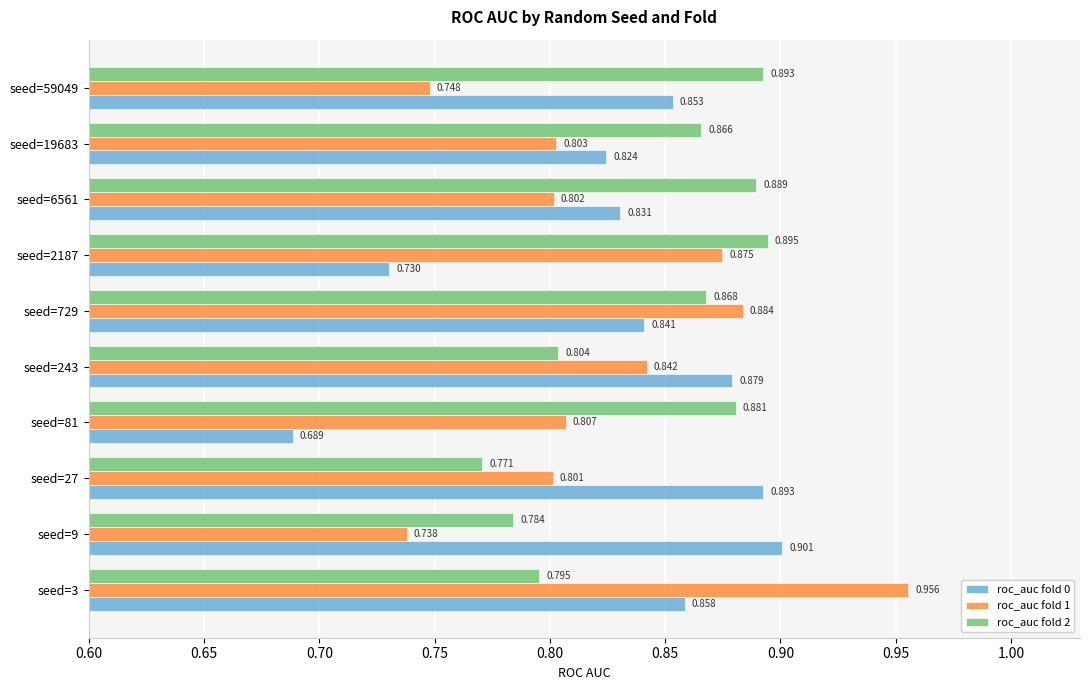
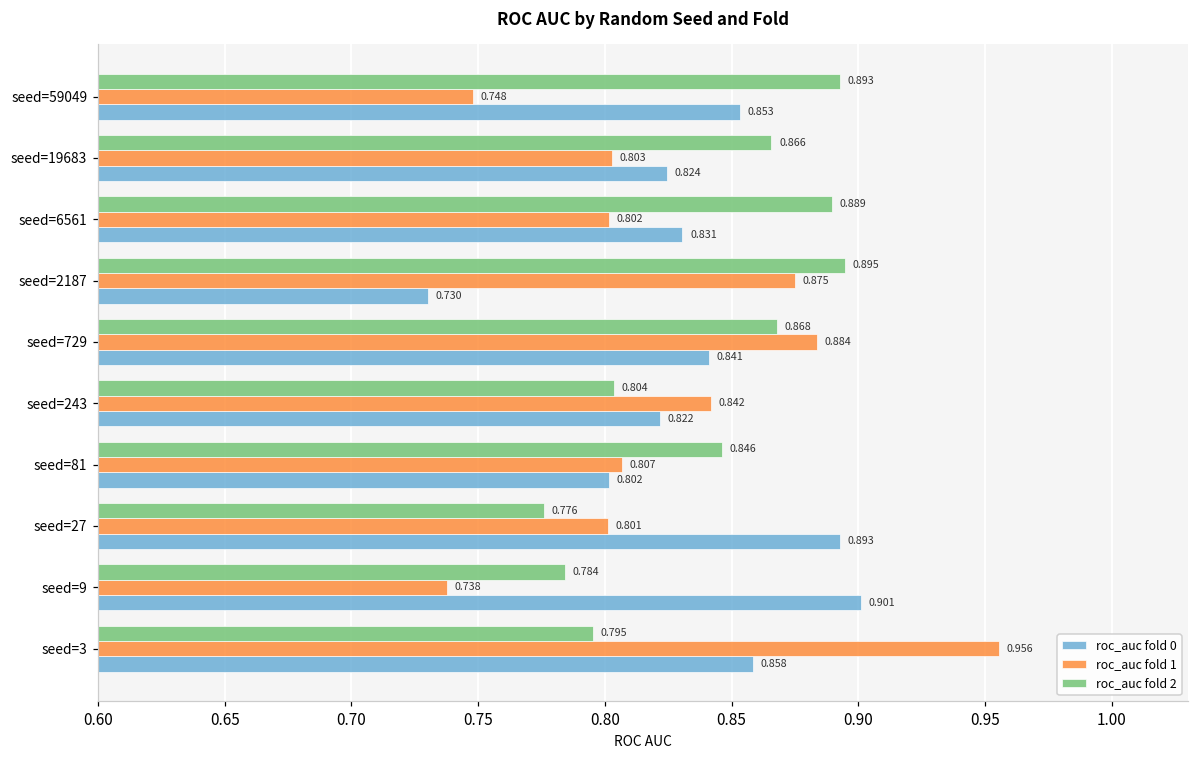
  {
    "roc_auc fold 0": {
      "seed=59049": 0.853,
      "seed=19683": 0.824,
      "seed=6561": 0.831,
      "seed=2187": 0.730,
      "seed=729": 0.841,
-     "seed=243": 0.879,
-     "seed=81": 0.689,
+     "seed=243": 0.822,
+     "seed=81": 0.802,
      "seed=27": 0.893,
      "seed=9": 0.901,
      "seed=3": 0.858
    },
    "roc_auc fold 1": {
      "seed=59049": 0.748,
      "seed=19683": 0.803,
      "seed=6561": 0.802,
      "seed=2187": 0.875,
      "seed=729": 0.884,
      "seed=243": 0.842,
      "seed=81": 0.807,
      "seed=27": 0.801,
      "seed=9": 0.738,
      "seed=3": 0.956
    },
    "roc_auc fold 2": {
      "seed=59049": 0.893,
      "seed=19683": 0.866,
      "seed=6561": 0.889,
      "seed=2187": 0.895,
      "seed=729": 0.868,
      "seed=243": 0.804,
-     "seed=81": 0.881,
-     "seed=27": 0.771,
+     "seed=81": 0.846,
+     "seed=27": 0.776,
      "seed=9": 0.784,
      "seed=3": 0.795
    }
  }
